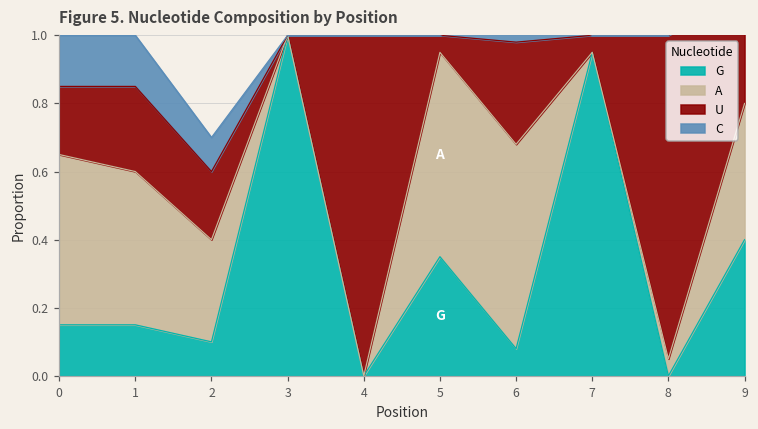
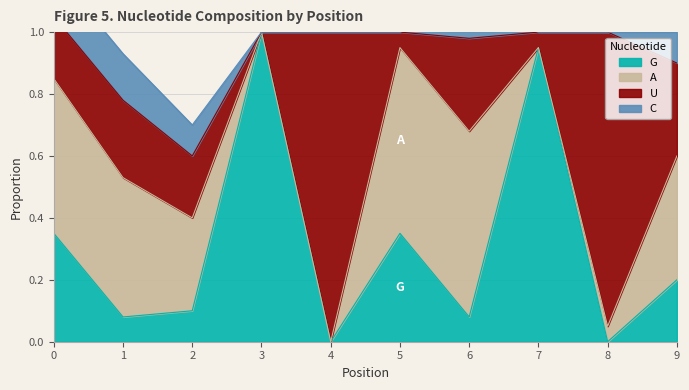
  {
    "G": {
-     "0": 0.15,
-     "1": 0.15,
+     "0": 0.35,
+     "1": 0.08,
      "2": 0.10,
      "5": 0.35,
      "6": 0.08,
      "8": 0.00,
-     "9": 0.4
+     "9": 0.2
    },
    "A": {
      "0": 0.50,
      "1": 0.45,
      "2": 0.30,
      "5": 0.60,
      "6": 0.60,
      "8": 0.05,
      "9": 0.40
    },
    "U": {
      "1": 0.25,
      "2": 0.20,
      "6": 0.30
    },
    "C": {
      "1": 0.15,
      "2": 0.10
    }
  }
